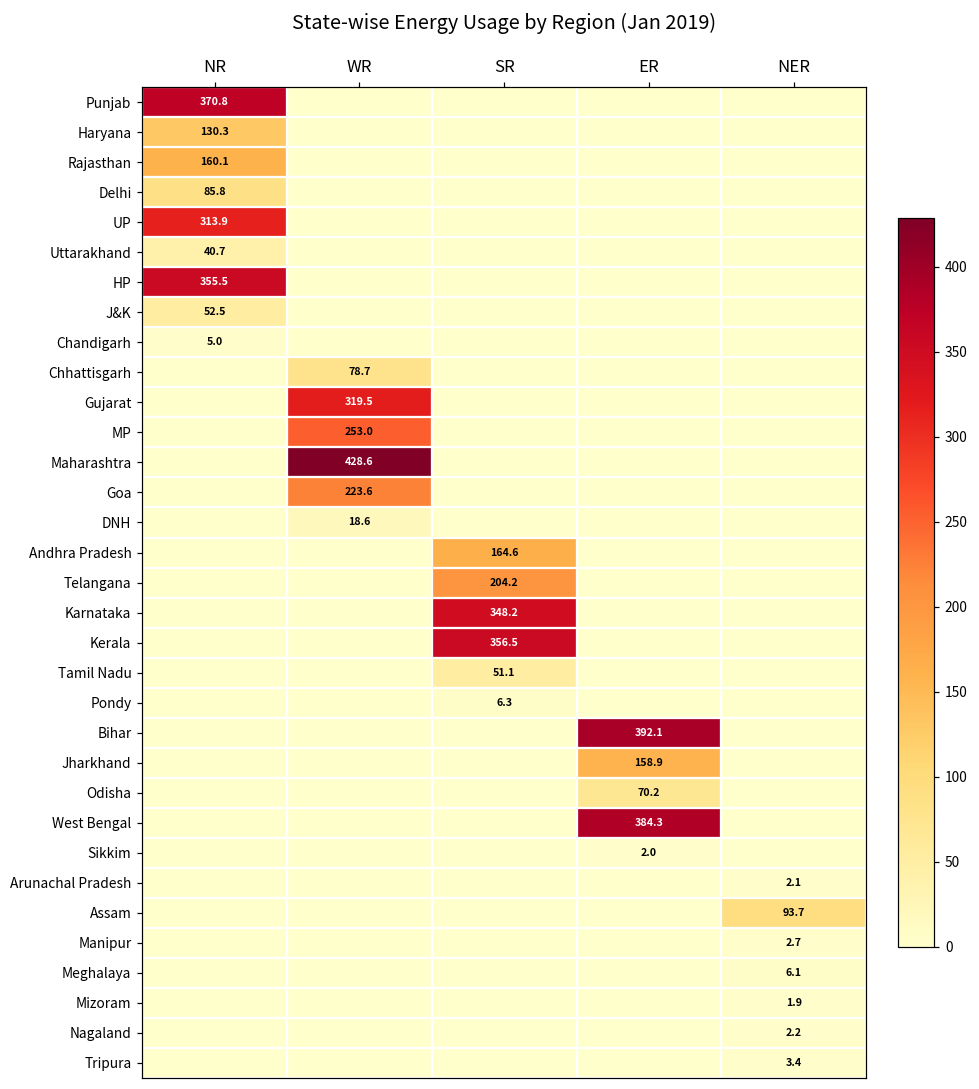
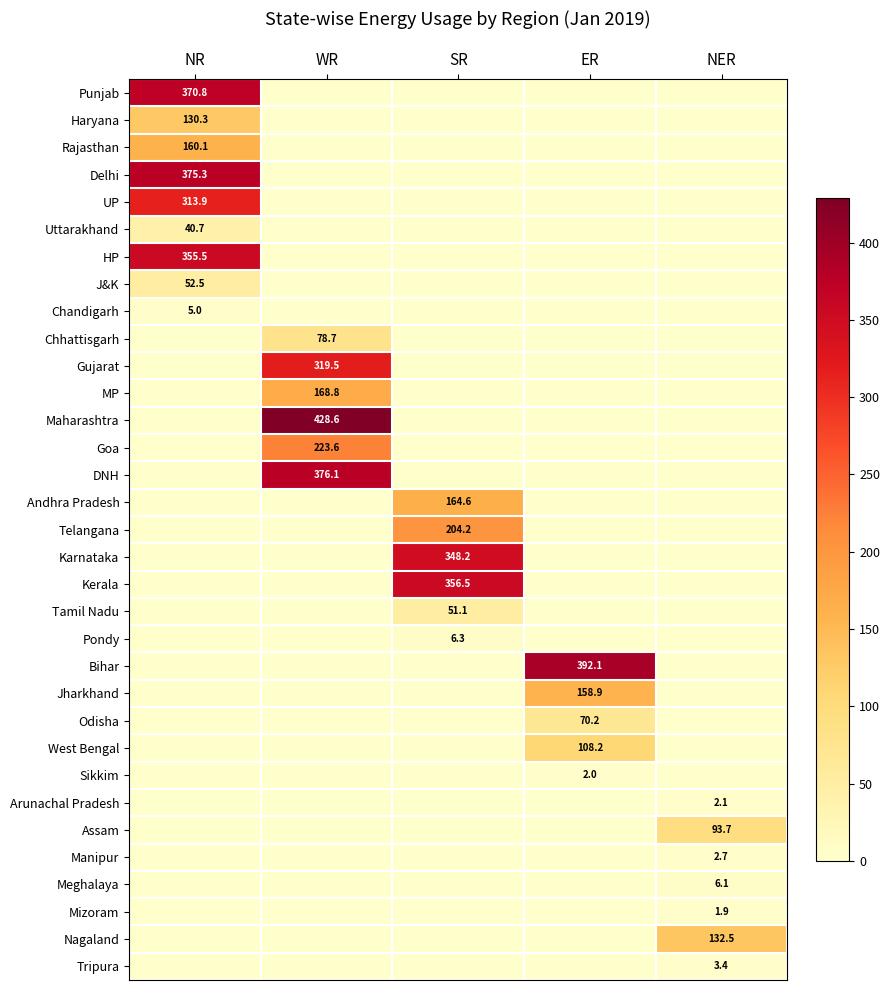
  {
    "Punjab": {
      "NR": 370.8
    },
    "Haryana": {
      "NR": 130.3
    },
    "Rajasthan": {
      "NR": 160.1
    },
    "Delhi": {
-     "NR": 85.8
+     "NR": 375.3
    },
    "UP": {
      "NR": 313.9
    },
    "Uttarakhand": {
      "NR": 40.7
    },
    "HP": {
      "NR": 355.5
    },
    "J&K": {
      "NR": 52.5
    },
    "Chandigarh": {
      "NR": 5.0
    },
    "Chhattisgarh": {
      "WR": 78.7
    },
    "Gujarat": {
      "WR": 319.5
    },
    "MP": {
-     "WR": 253.0
+     "WR": 168.8
    },
    "Maharashtra": {
      "WR": 428.6
    },
    "Goa": {
      "WR": 223.6
    },
    "DNH": {
-     "WR": 18.6
+     "WR": 376.1
    },
    "Andhra Pradesh": {
      "SR": 164.6
    },
    "Telangana": {
      "SR": 204.2
    },
    "Karnataka": {
      "SR": 348.2
    },
    "Kerala": {
      "SR": 356.5
    },
    "Tamil Nadu": {
      "SR": 51.1
    },
    "Pondy": {
      "SR": 6.3
    },
    "Bihar": {
      "ER": 392.1
    },
    "Jharkhand": {
      "ER": 158.9
    },
    "Odisha": {
      "ER": 70.2
    },
    "West Bengal": {
-     "ER": 384.3
+     "ER": 108.2
    },
    "Sikkim": {
      "ER": 2.0
    },
    "Arunachal Pradesh": {
      "NER": 2.1
    },
    "Assam": {
      "NER": 93.7
    },
    "Manipur": {
      "NER": 2.7
    },
    "Meghalaya": {
      "NER": 6.1
    },
    "Mizoram": {
      "NER": 1.9
    },
    "Nagaland": {
-     "NER": 2.2
+     "NER": 132.5
    },
    "Tripura": {
      "NER": 3.4
    }
  }
